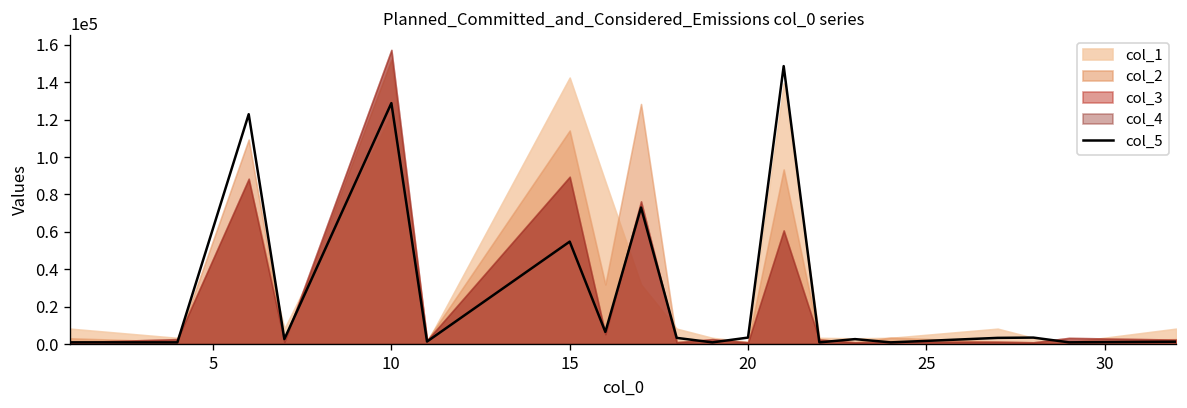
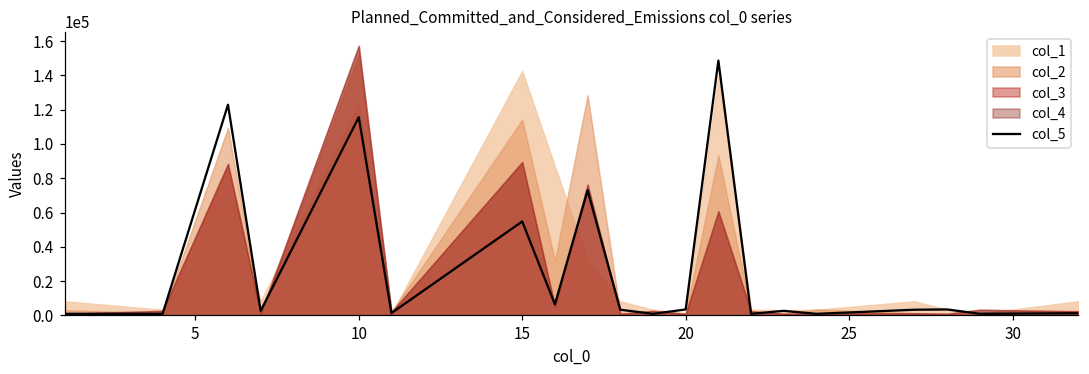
  {
    "col_5": {
-     "10": 129000,
+     "10": 116000,
      "15": 55000,
      "20": 3000
    }
  }
